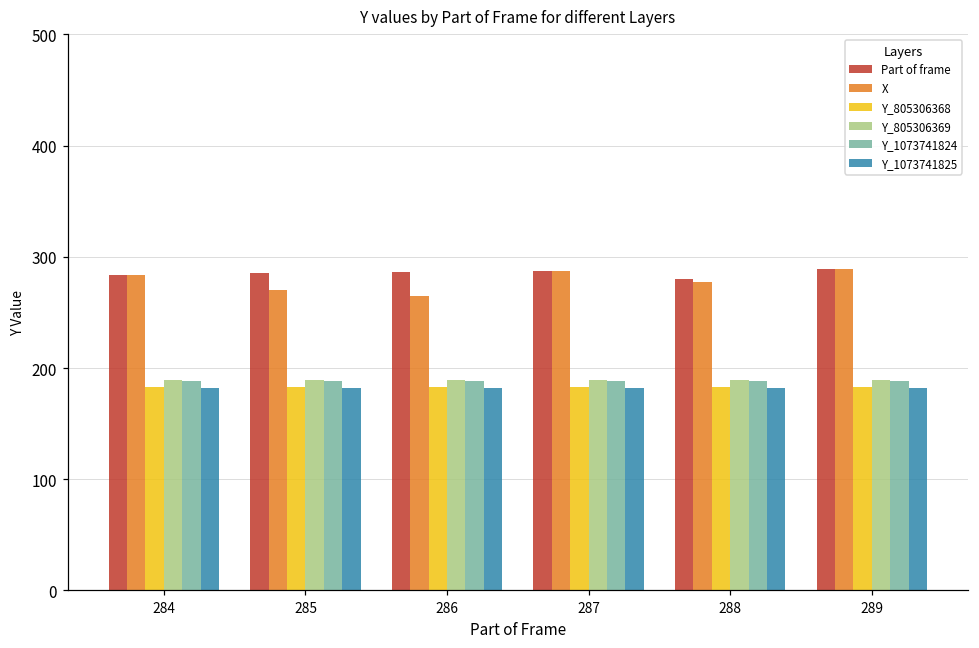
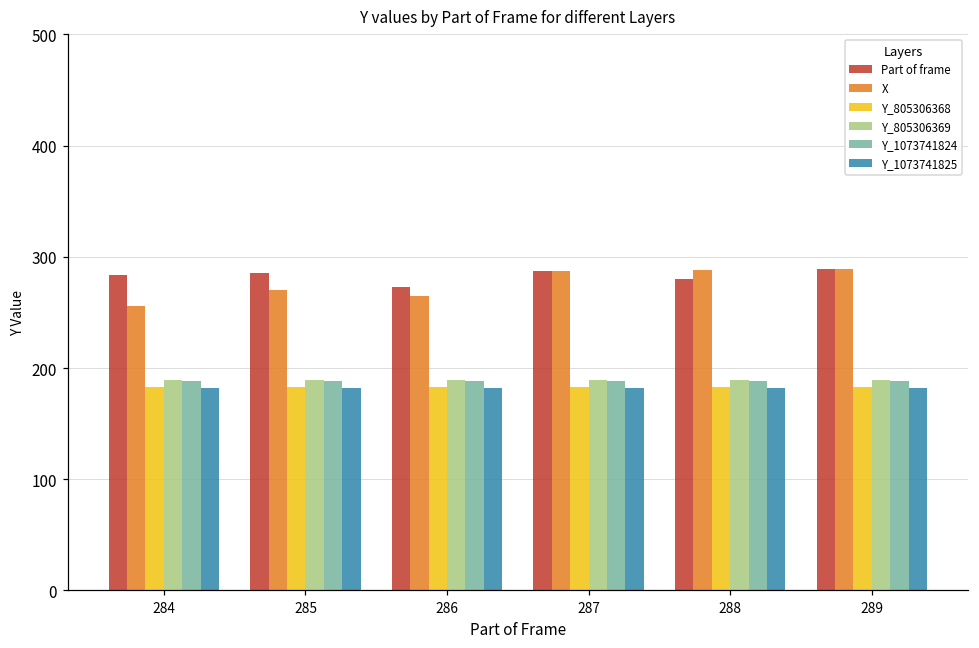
  {
    "Part of frame": {
      "284": 284,
      "285": 285,
-     "286": 286,
+     "286": 273,
      "287": 287,
      "288": 280,
      "289": 289
    },
    "X": {
-     "284": 284,
+     "284": 256,
      "285": 270,
      "286": 265,
      "287": 287,
-     "288": 277,
+     "288": 288,
      "289": 289
    },
    "Y_805306368": {
      "284": 183,
      "285": 183,
      "286": 183,
      "287": 183,
      "288": 183,
      "289": 183
    },
    "Y_805306369": {
      "284": 189,
      "285": 189,
      "286": 189,
      "287": 189,
      "288": 189,
      "289": 189
    },
    "Y_1073741824": {
      "284": 188,
      "285": 188,
      "286": 188,
      "287": 188,
      "288": 188,
      "289": 188
    },
    "Y_1073741825": {
      "284": 182,
      "285": 182,
      "286": 182,
      "287": 182,
      "288": 182,
      "289": 182
    }
  }
